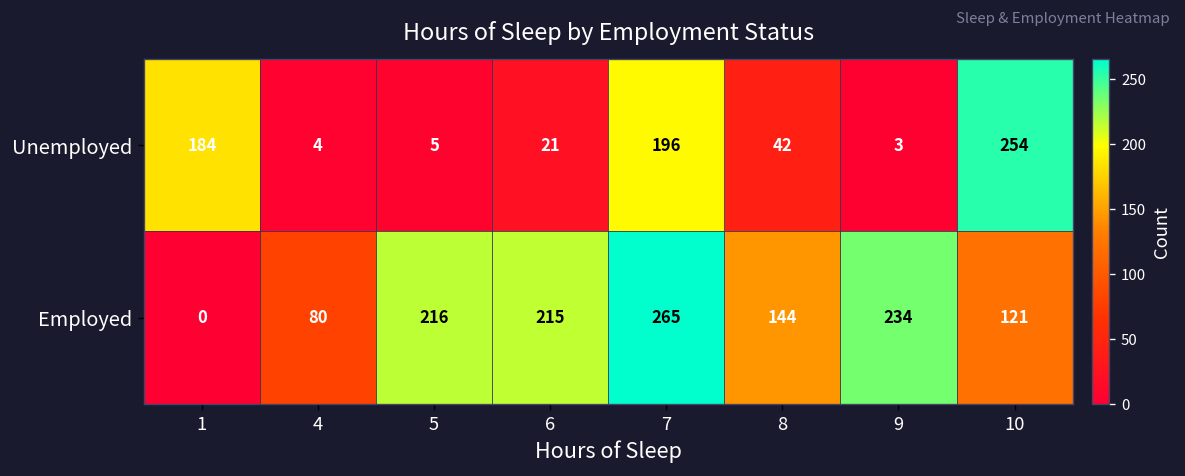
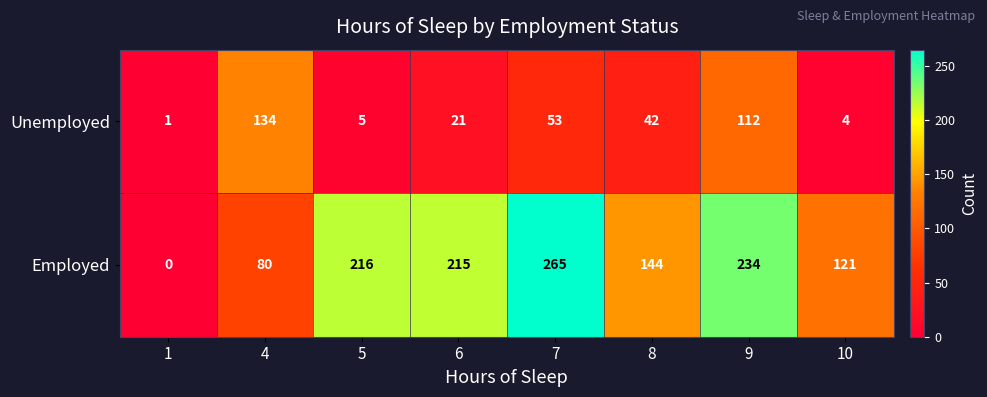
  {
    "Unemployed": {
-     "1": 184,
-     "4": 4,
+     "1": 1,
+     "4": 134,
      "5": 5,
      "6": 21,
-     "7": 196,
+     "7": 53,
      "8": 42,
-     "9": 3,
-     "10": 254
+     "9": 112,
+     "10": 4
    },
    "Employed": {
      "1": 0,
      "4": 80,
      "5": 216,
      "6": 215,
      "7": 265,
      "8": 144,
      "9": 234,
      "10": 121
    }
  }
